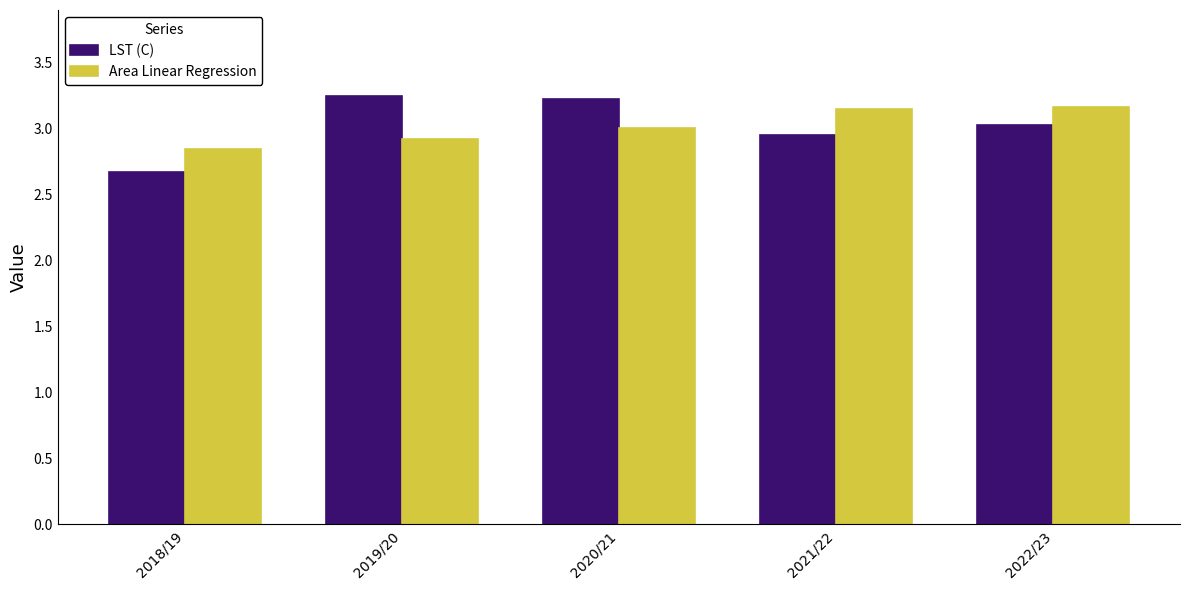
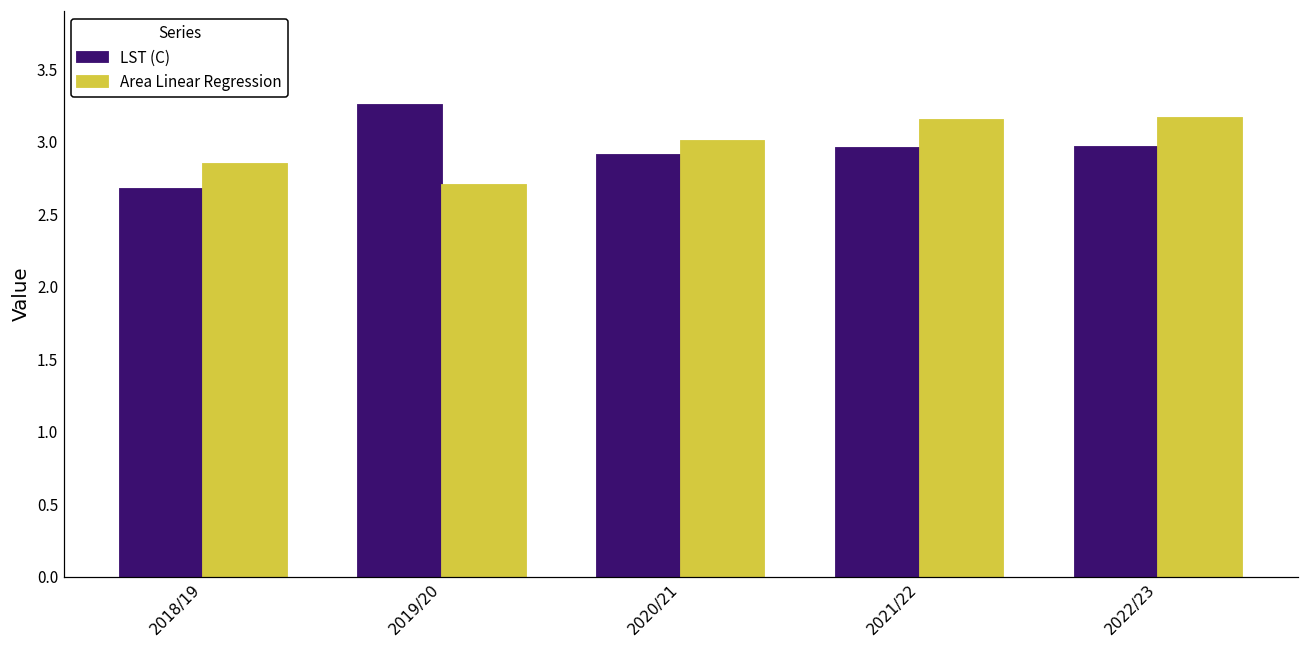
  {
    "LST (C)": {
      "2018/19": 2.67,
      "2019/20": 3.25,
-     "2020/21": 3.23,
+     "2020/21": 2.91,
      "2021/22": 2.96,
-     "2022/23": 3.03
+     "2022/23": 2.97
    },
    "Area Linear Regression": {
      "2018/19": 2.85,
-     "2019/20": 2.93,
+     "2019/20": 2.70,
      "2020/21": 3.00,
      "2021/22": 3.15,
      "2022/23": 3.16
    }
  }
